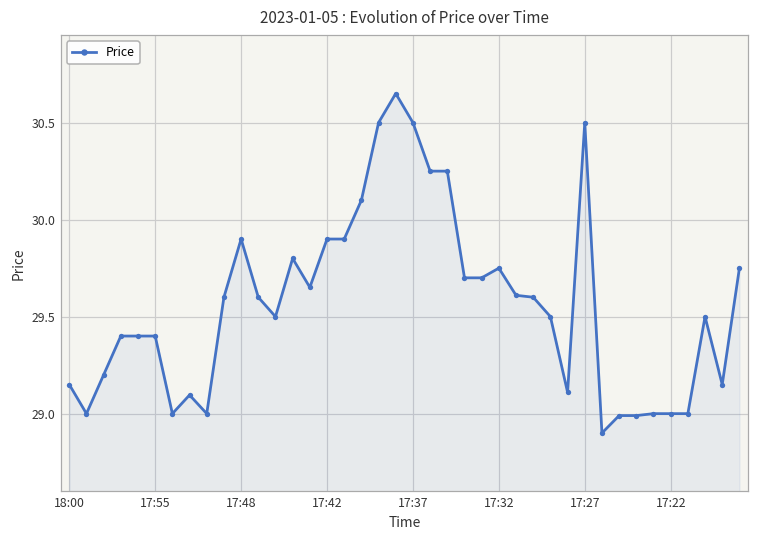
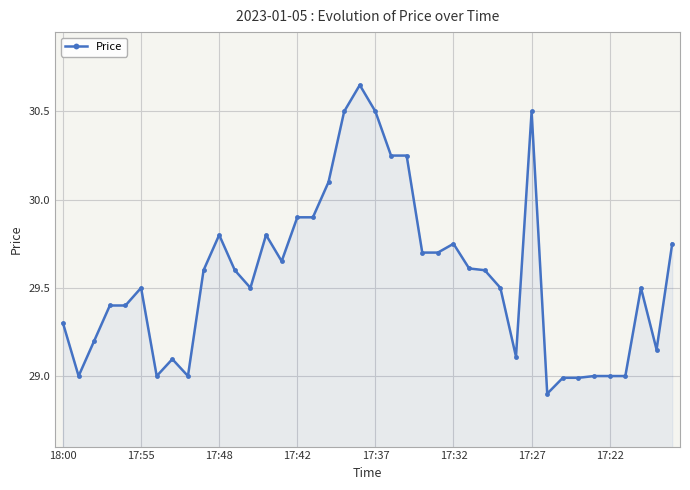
  {
-   "18:00": 29.15,
-   "17:55": 29.4,
-   "17:48": 29.9,
+   "18:00": 29.30,
+   "17:55": 29.5,
+   "17:48": 29.8,
    "17:42": 29.90,
    "17:37": 30.50,
    "17:32": 29.75,
    "17:27": 30.50,
    "17:22": 29.00
  }
